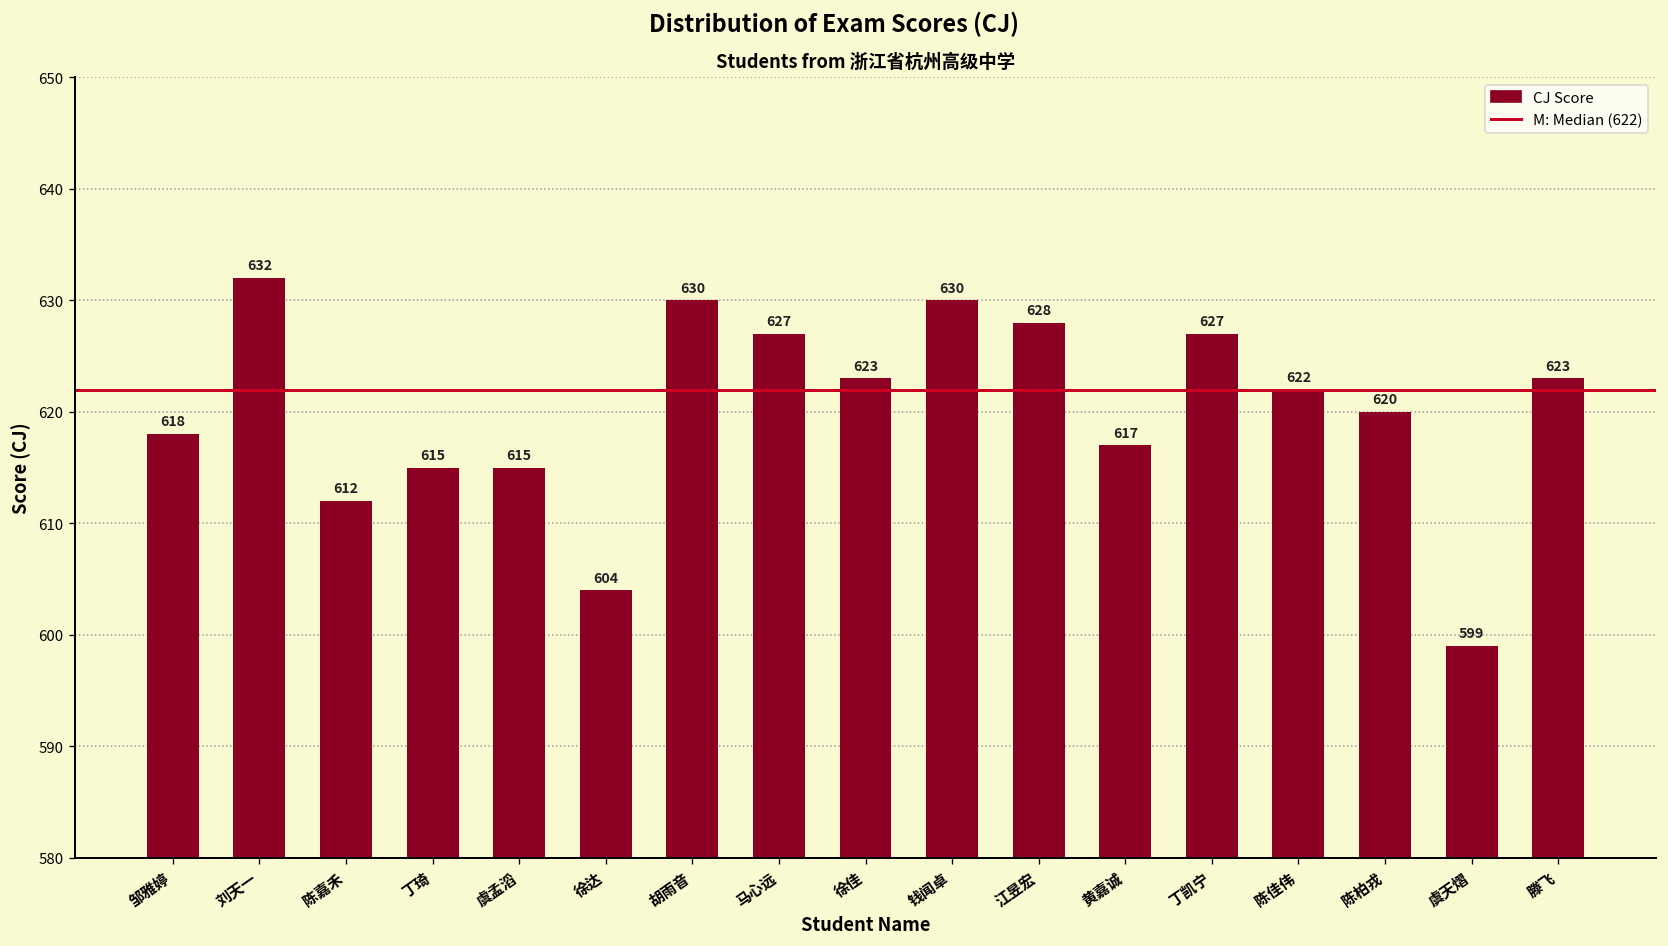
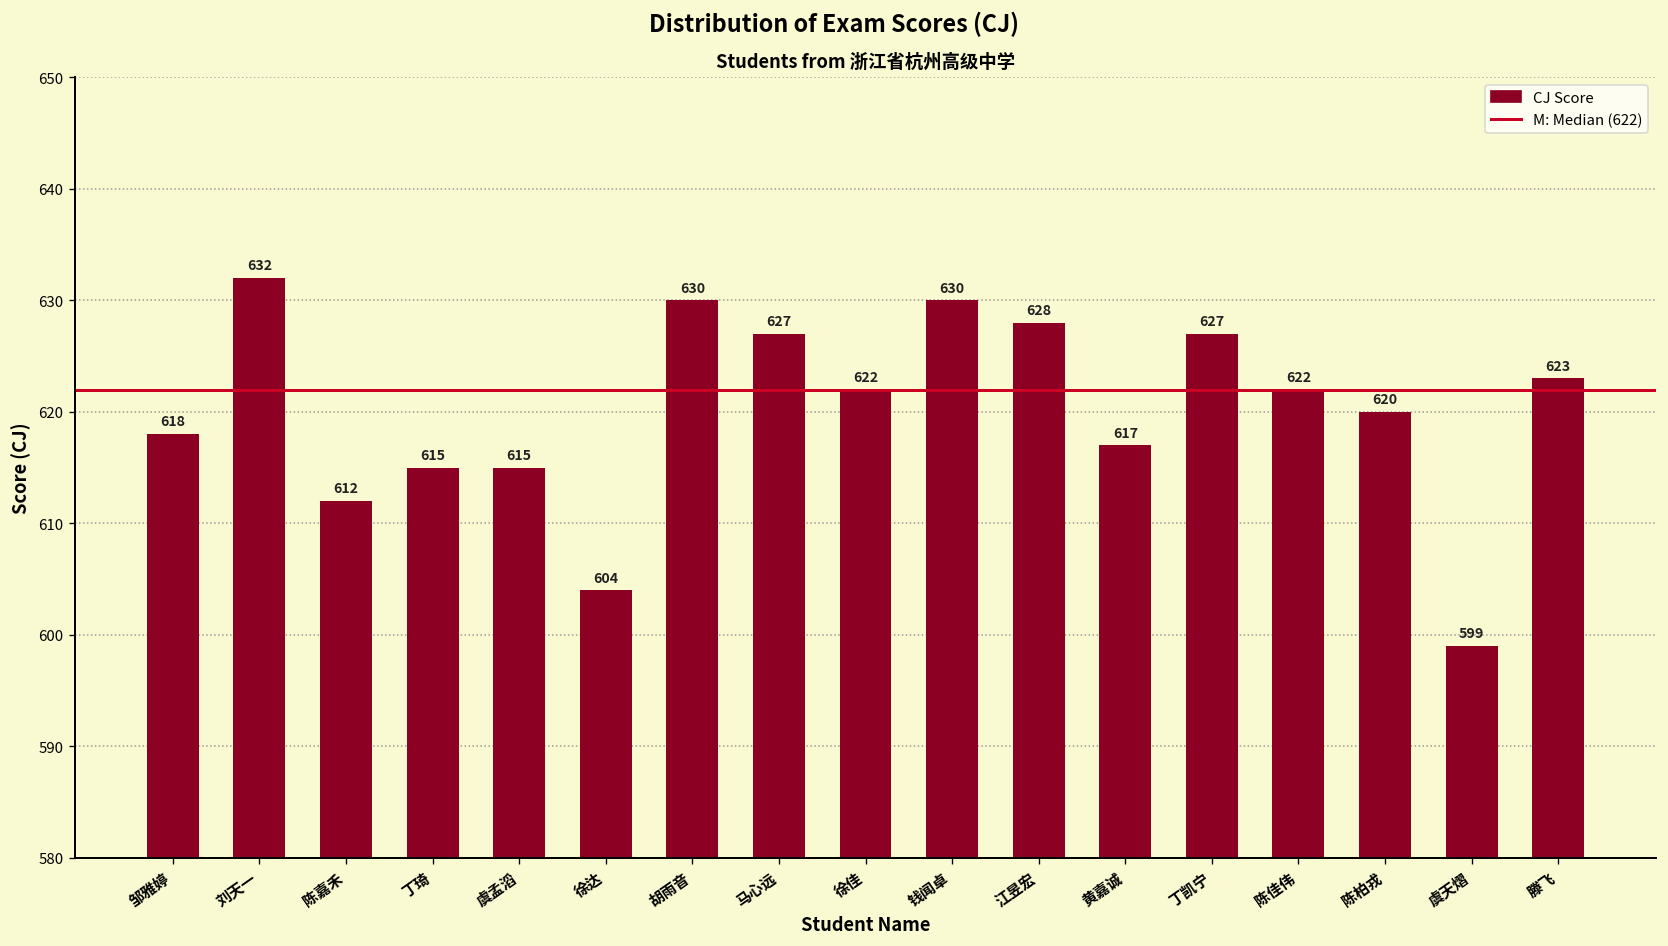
  {
    "邹雅婷": 618,
    "刘天一": 632,
    "陈嘉禾": 612,
    "丁琦": 615,
    "虞孟滔": 615,
    "徐达": 604,
    "胡雨音": 630,
    "马心远": 627,
-   "徐佳": 623,
+   "徐佳": 622,
    "钱闻卓": 630,
    "江昱宏": 628,
    "黄嘉诚": 617,
    "丁凯宁": 627,
    "陈佳伟": 622,
    "陈柏戎": 620,
    "虞天熠": 599,
    "滕飞": 623
  }
